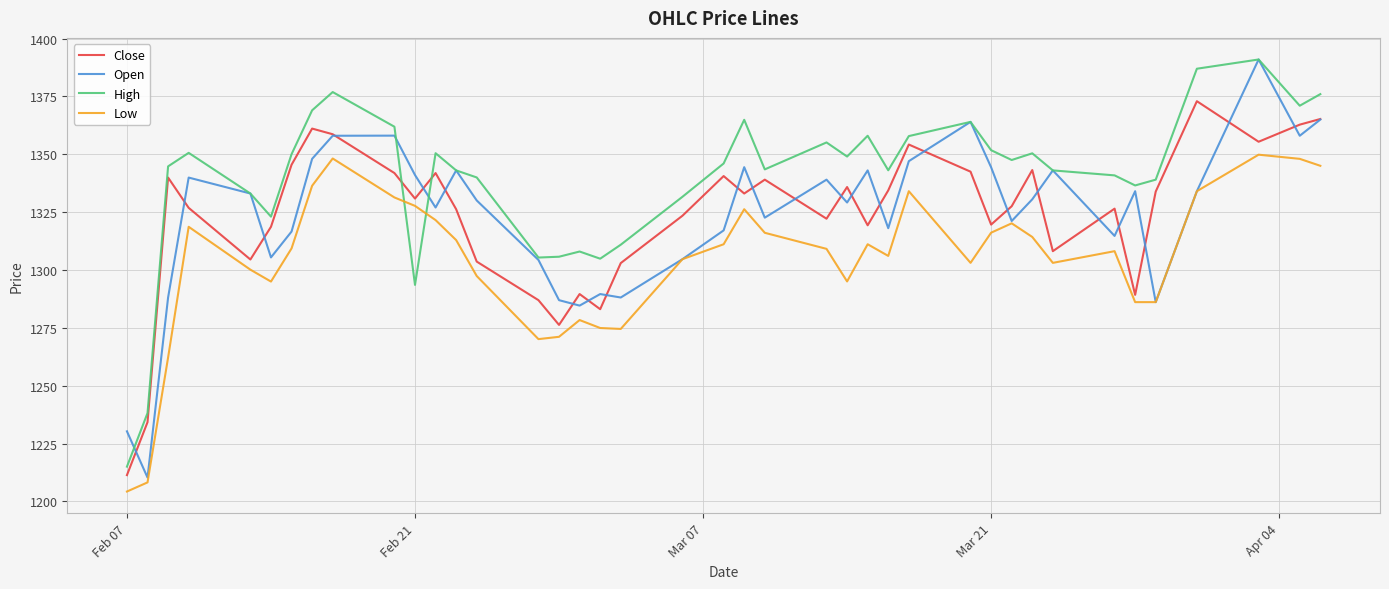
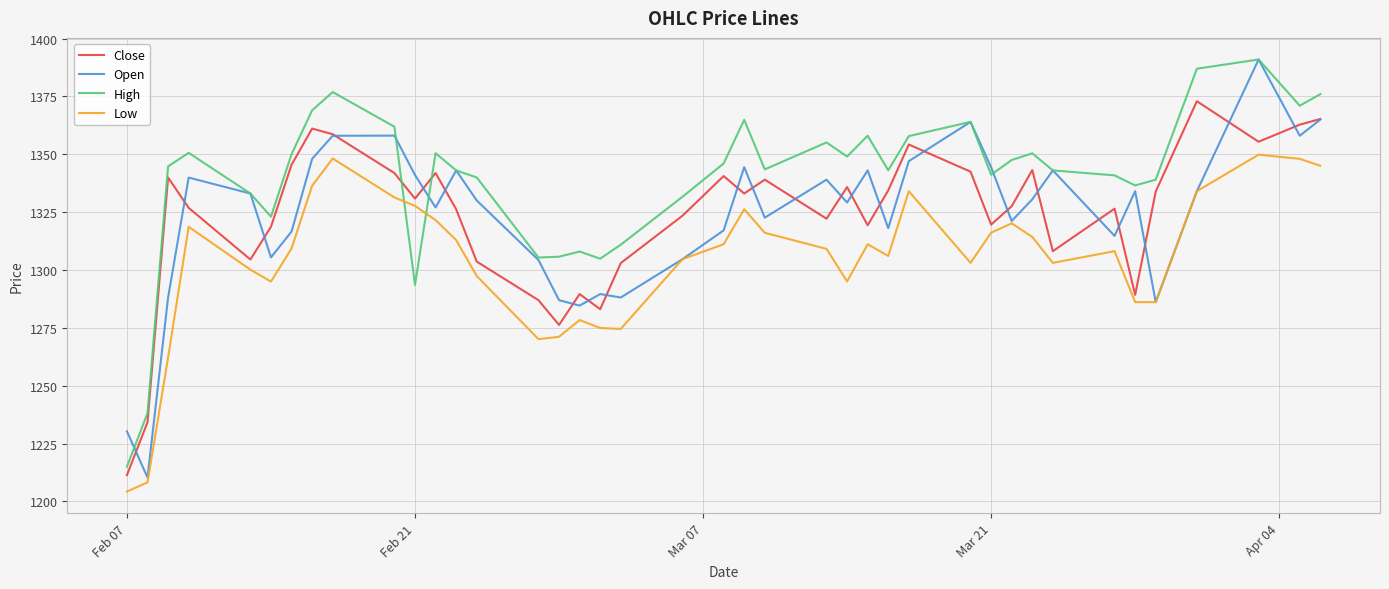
  {
    "Close": {
      "Feb 07": 1211,
      "Feb 21": 1331,
      "Mar 21": 1320
    },
    "Open": {
      "Feb 07": 1230,
      "Feb 21": 1341,
      "Mar 21": 1344
    },
    "High": {
      "Feb 07": 1215,
      "Feb 21": 1294,
-     "Mar 21": 1352
+     "Mar 21": 1341
    },
    "Low": {
      "Feb 07": 1204,
      "Feb 21": 1328,
      "Mar 21": 1316
    }
  }
